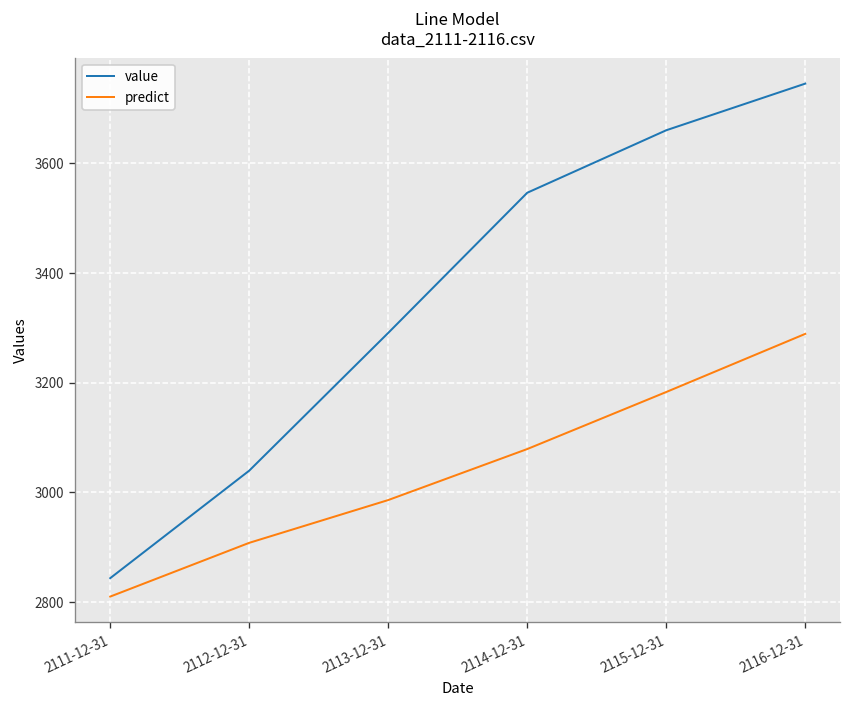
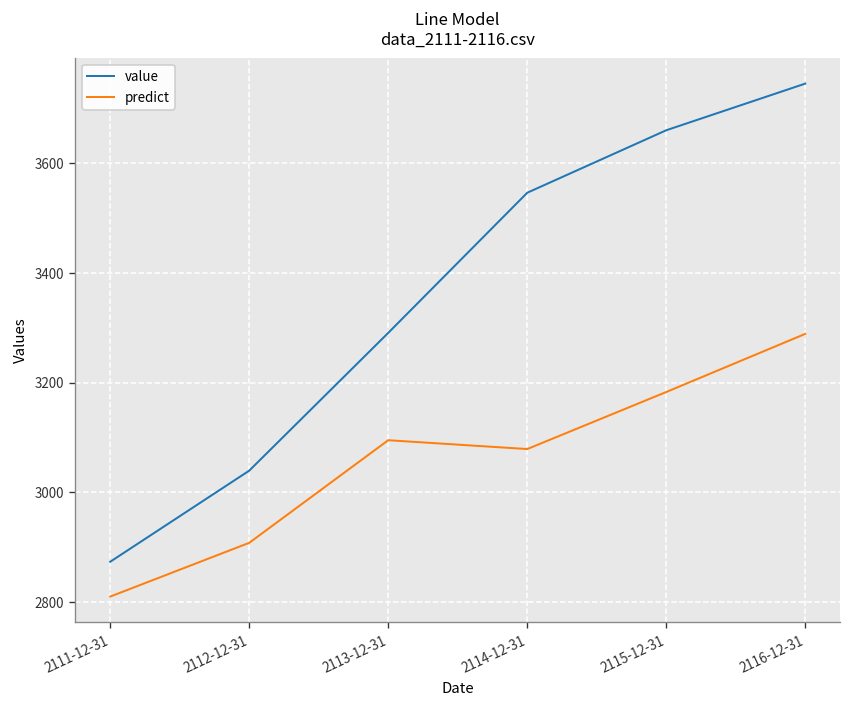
  {
    "value": {
-     "2111-12-31": 2840,
+     "2111-12-31": 2870,
      "2112-12-31": 3040,
      "2113-12-31": 3290,
      "2114-12-31": 3550,
      "2115-12-31": 3660,
      "2116-12-31": 3750
    },
    "predict": {
      "2111-12-31": 2810,
      "2112-12-31": 2910,
-     "2113-12-31": 2990,
+     "2113-12-31": 3100,
      "2114-12-31": 3080,
      "2115-12-31": 3180,
      "2116-12-31": 3290
    }
  }
